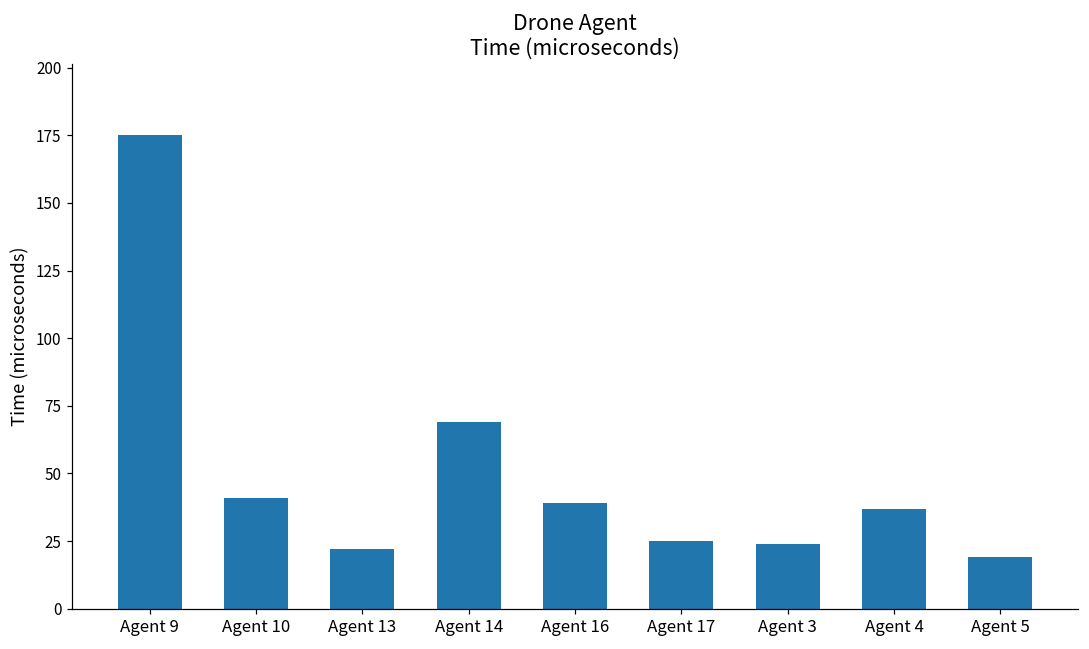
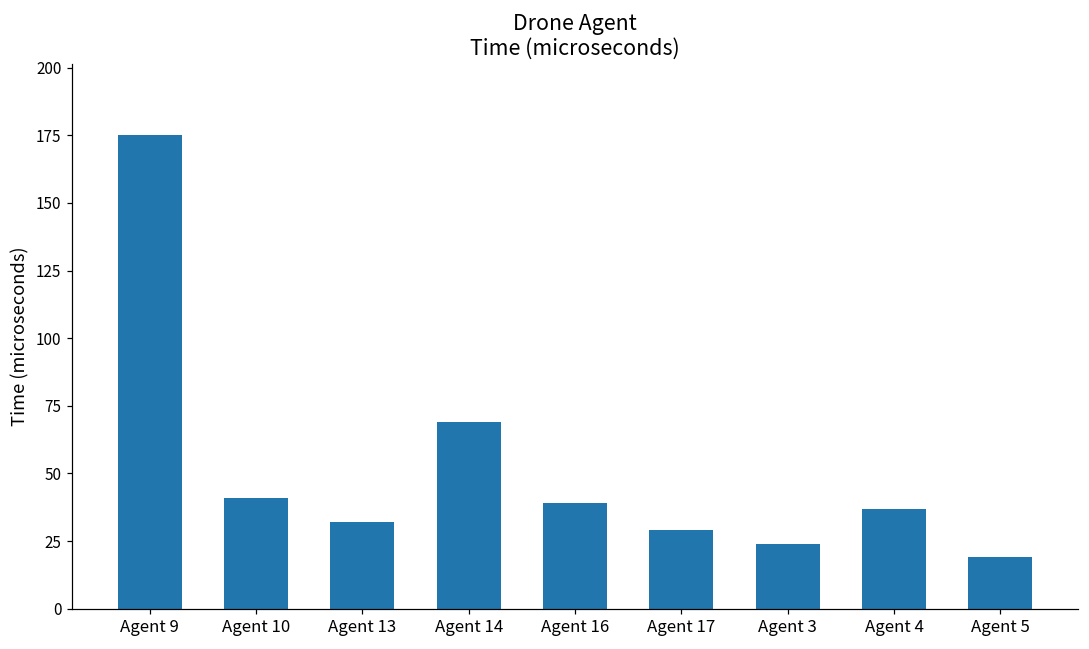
  {
    "Agent 9": 175,
    "Agent 10": 41,
-   "Agent 13": 22,
+   "Agent 13": 32,
    "Agent 14": 69,
    "Agent 16": 39,
-   "Agent 17": 25,
+   "Agent 17": 29,
    "Agent 3": 24,
    "Agent 4": 37,
    "Agent 5": 19
  }
